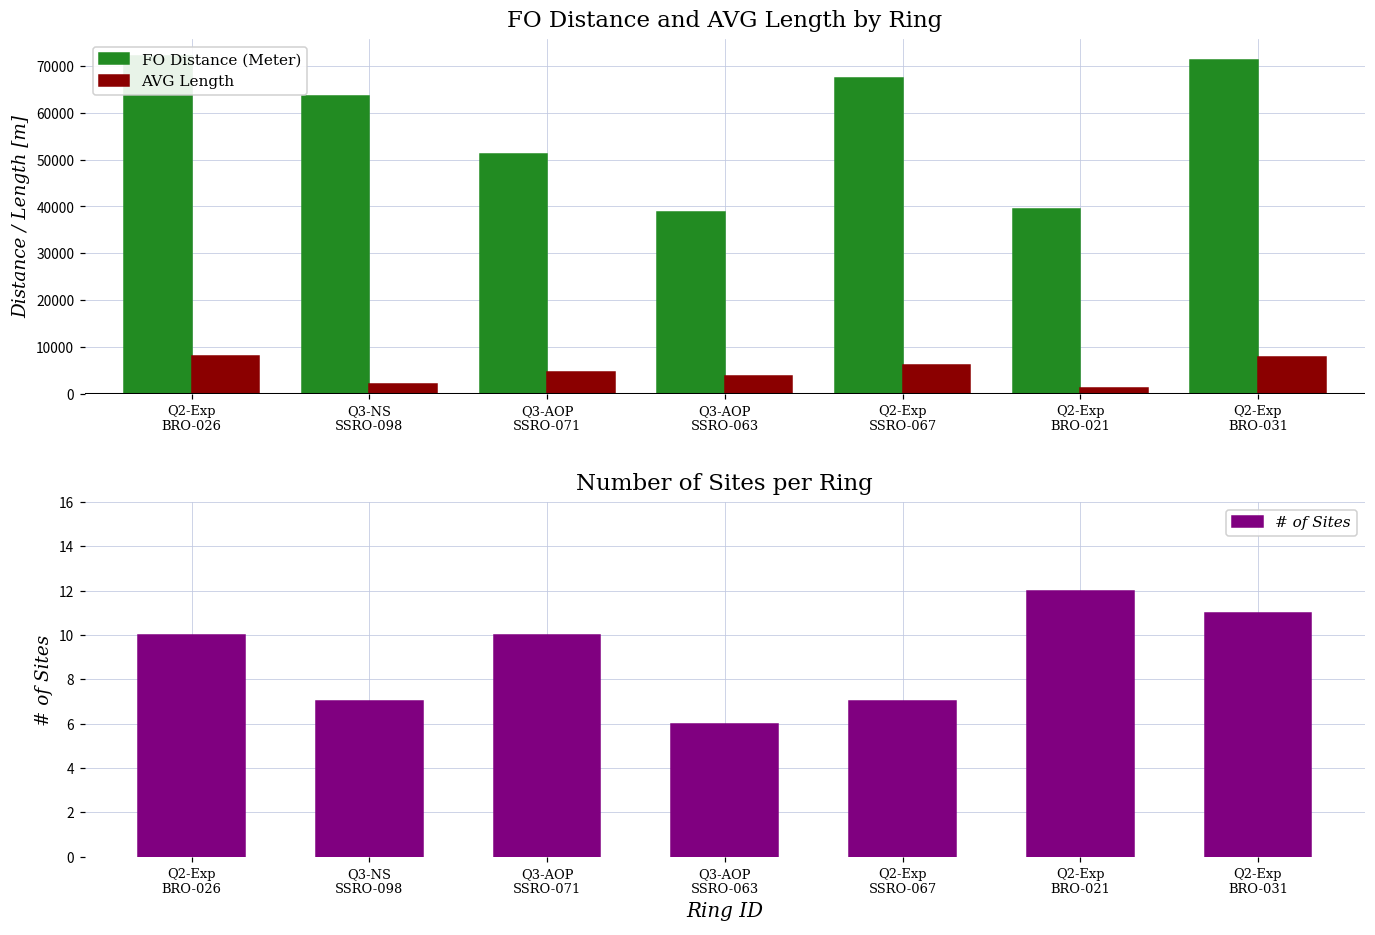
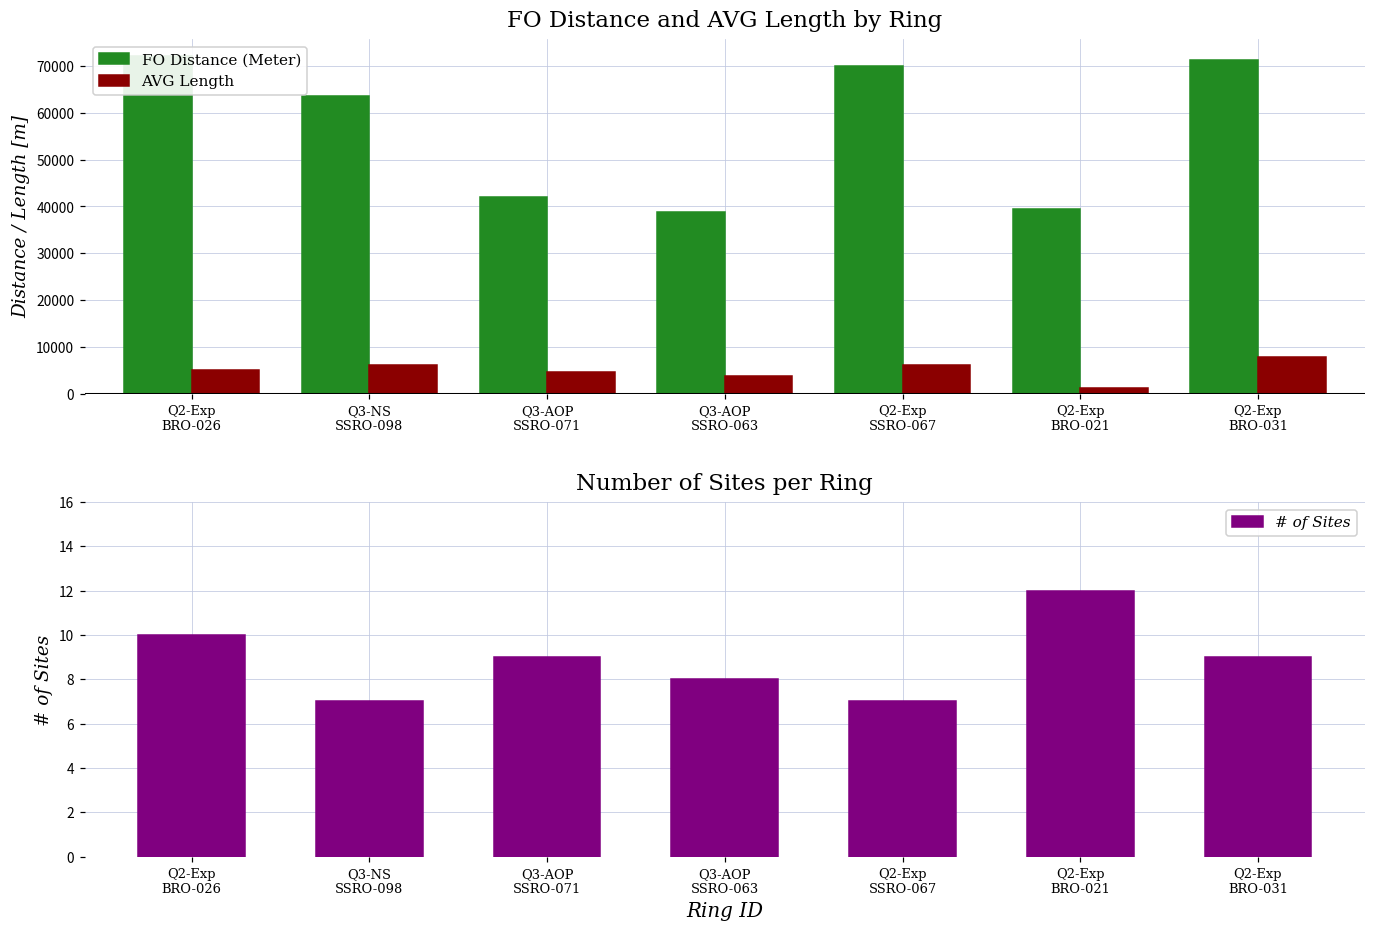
  {
    "FO Distance and AVG Length by Ring": {
      "FO Distance (Meter)": {
        "Q3-NS SSRO-098": 64000,
-       "Q3-AOP SSRO-071": 51000,
+       "Q3-AOP SSRO-071": 42000,
        "Q3-AOP SSRO-063": 39000,
-       "Q2-Exp SSRO-067": 67000,
+       "Q2-Exp SSRO-067": 70000,
        "Q2-Exp BRO-021": 39000,
        "Q2-Exp BRO-031": 71000
      },
      "AVG Length": {
-       "Q2-Exp BRO-026": 8000,
-       "Q3-NS SSRO-098": 2000,
+       "Q2-Exp BRO-026": 5000,
+       "Q3-NS SSRO-098": 6000,
        "Q3-AOP SSRO-071": 5000,
        "Q3-AOP SSRO-063": 4000,
        "Q2-Exp SSRO-067": 6000,
        "Q2-Exp BRO-021": 1000,
        "Q2-Exp BRO-031": 8000
      }
    },
    "Number of Sites per Ring": {
      "Q2-Exp BRO-026": 10,
      "Q3-NS SSRO-098": 7,
-     "Q3-AOP SSRO-071": 10,
-     "Q3-AOP SSRO-063": 6,
+     "Q3-AOP SSRO-071": 9,
+     "Q3-AOP SSRO-063": 8,
      "Q2-Exp SSRO-067": 7,
      "Q2-Exp BRO-021": 12,
-     "Q2-Exp BRO-031": 11
+     "Q2-Exp BRO-031": 9
    }
  }
